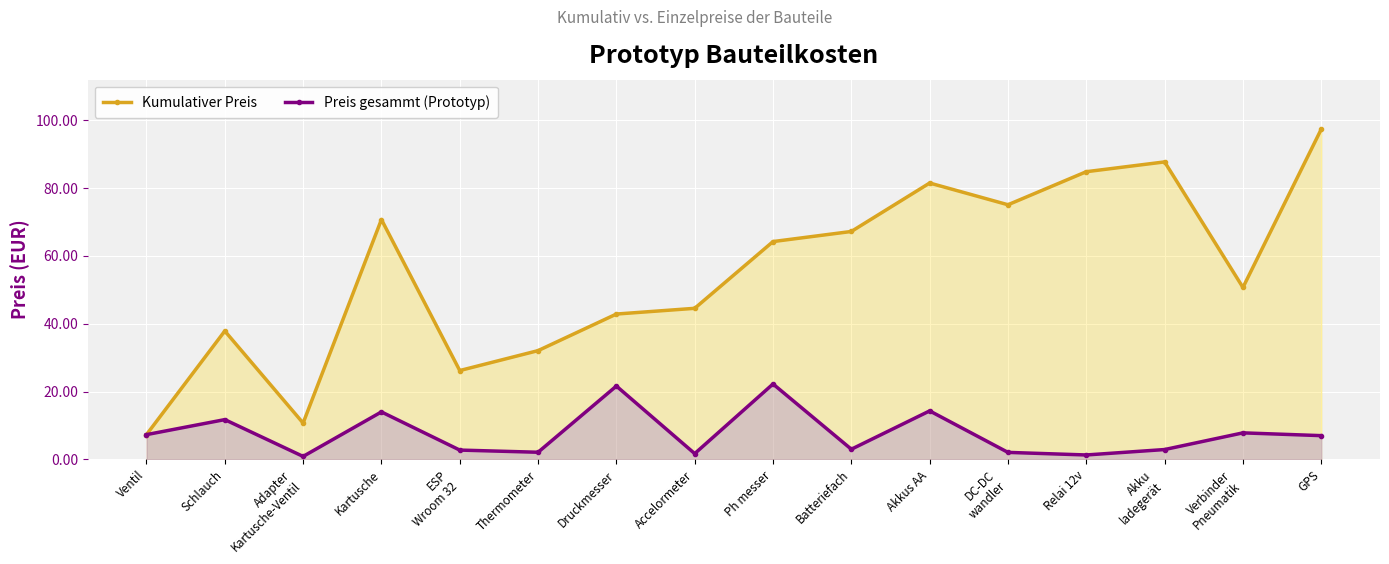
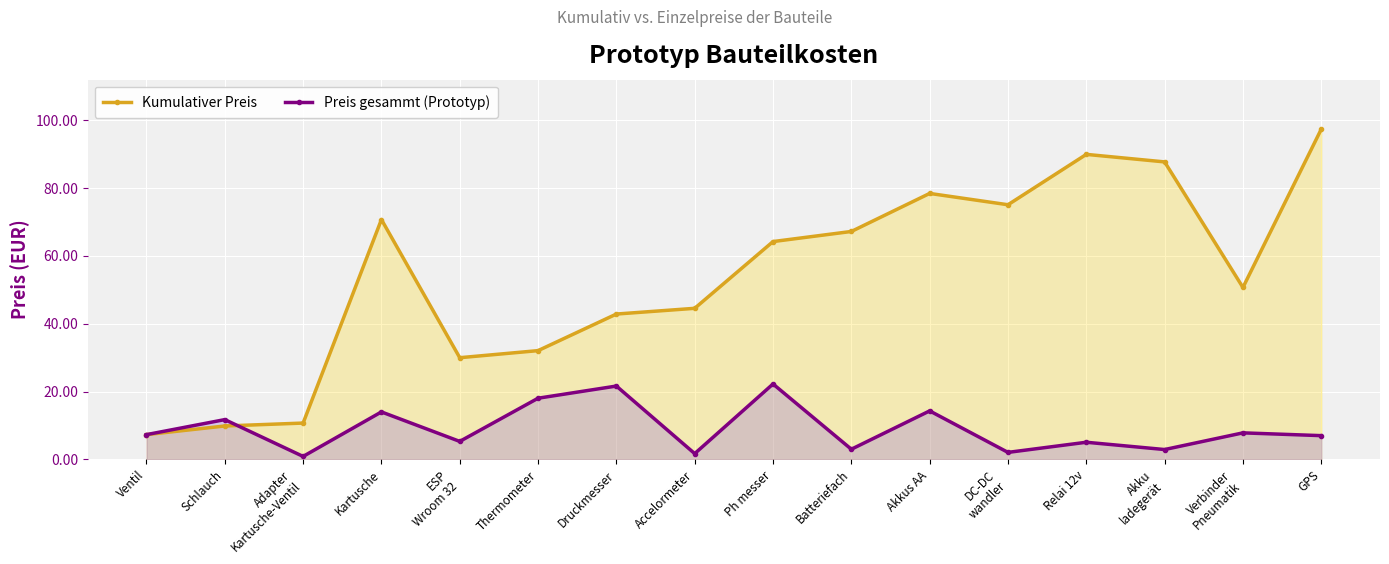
  {
    "Kumulativer Preis": {
-     "Schlauch": 38,
+     "Schlauch": 10,
      "Adapter Kartusche-Ventil": 11,
      "Kartusche": 71,
-     "ESP Wroom 32": 26,
+     "ESP Wroom 32": 30,
      "Thermometer": 32,
      "Druckmesser": 43,
      "Accelormeter": 45,
      "Ph messer": 64,
      "Batteriefach": 67,
-     "Akkus AA": 82,
+     "Akkus AA": 78,
      "DC-DC wandler": 75,
-     "Relai 12v": 85,
+     "Relai 12v": 90,
      "Akku ladegerät": 88,
      "Verbinder Pneumatik": 51,
      "GPS": 97
    },
    "Preis gesammt (Prototyp)": {
      "Schlauch": 12,
      "Adapter Kartusche-Ventil": 1,
      "Kartusche": 14,
-     "ESP Wroom 32": 3,
-     "Thermometer": 2,
+     "ESP Wroom 32": 5,
+     "Thermometer": 18,
      "Druckmesser": 22,
      "Accelormeter": 2,
      "Ph messer": 22,
      "Batteriefach": 3,
      "Akkus AA": 14,
      "DC-DC wandler": 2,
-     "Relai 12v": 1,
+     "Relai 12v": 5,
      "Akku ladegerät": 3,
      "Verbinder Pneumatik": 8,
      "GPS": 7
    }
  }
